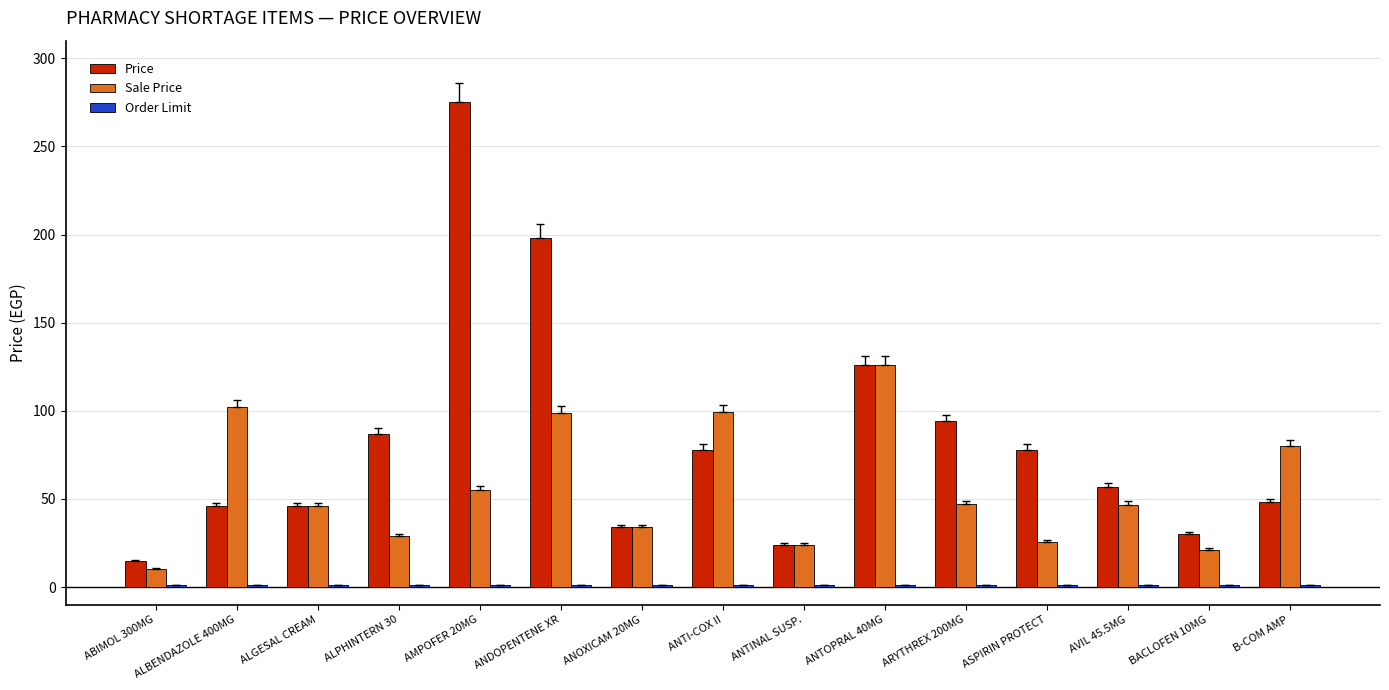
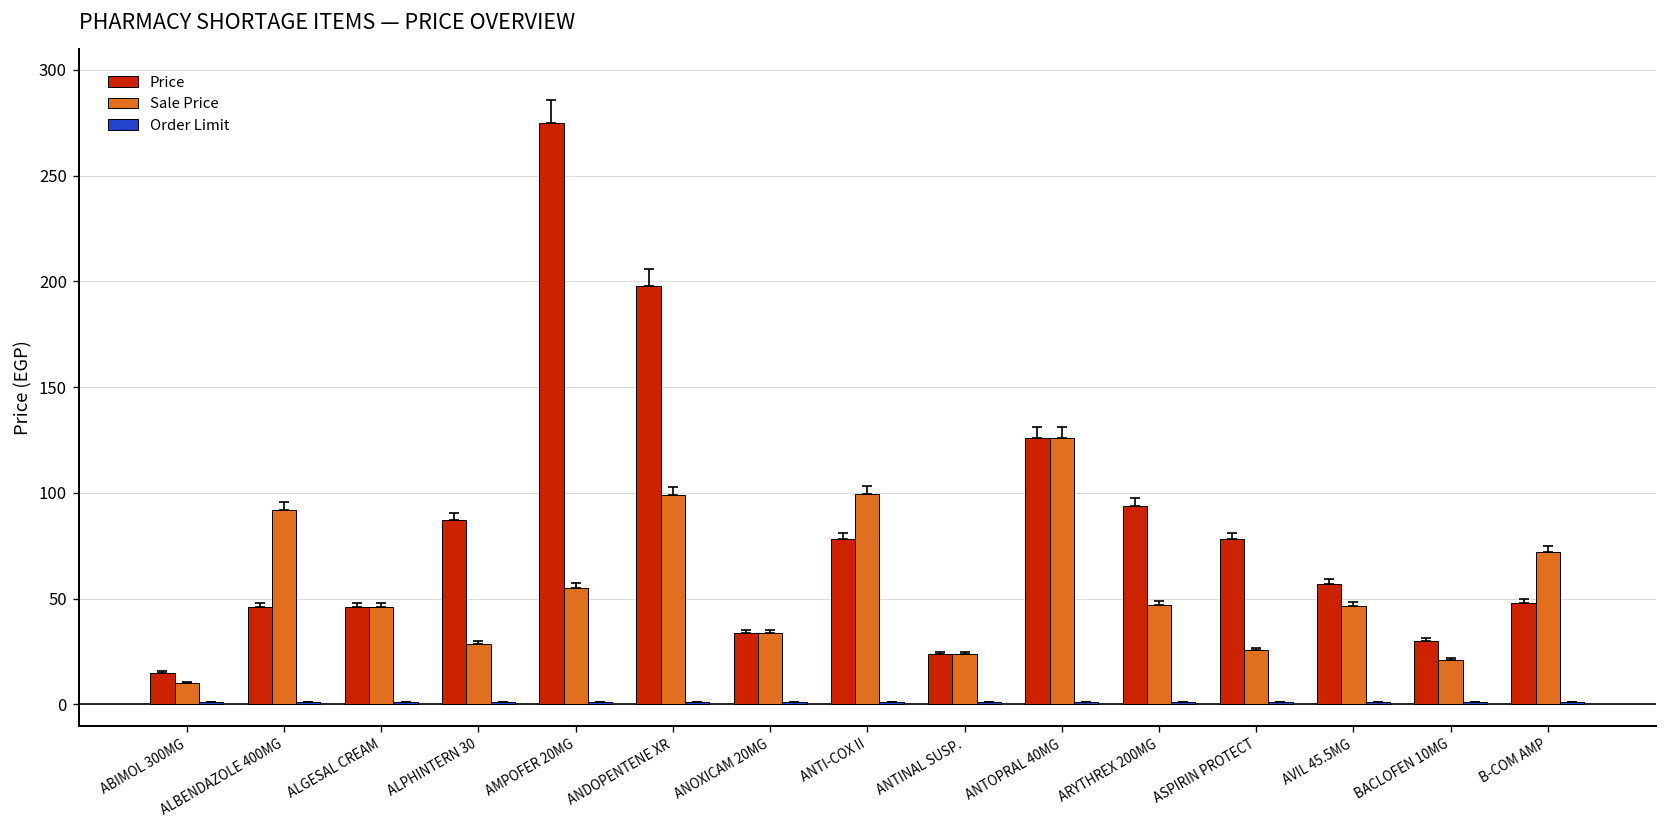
  {
    "Price": {
      "ABIMOL 300MG": 15,
      "ALBENDAZOLE 400MG": 46,
      "ALGESAL CREAM": 46,
      "ALPHINTERN 30": 87,
      "AMPOFER 20MG": 275,
      "ANDOPENTENE XR": 198,
      "ANOXICAM 20MG": 34,
      "ANTI-COX II": 78,
      "ANTINAL SUSP.": 24,
      "ANTOPRAL 40MG": 126,
      "ARYTHREX 200MG": 94,
      "ASPIRIN PROTECT": 78,
      "AVIL 45.5MG": 57,
      "BACLOFEN 10MG": 30,
      "B-COM AMP": 48
    },
    "Sale Price": {
      "ABIMOL 300MG": 10,
-     "ALBENDAZOLE 400MG": 102,
+     "ALBENDAZOLE 400MG": 92,
      "ALGESAL CREAM": 46,
      "ALPHINTERN 30": 29,
      "AMPOFER 20MG": 55,
      "ANDOPENTENE XR": 99,
      "ANOXICAM 20MG": 34,
      "ANTI-COX II": 99,
      "ANTINAL SUSP.": 24,
      "ANTOPRAL 40MG": 126,
      "ARYTHREX 200MG": 47,
      "ASPIRIN PROTECT": 26,
      "AVIL 45.5MG": 47,
      "BACLOFEN 10MG": 21,
-     "B-COM AMP": 80
+     "B-COM AMP": 72
    }
  }
